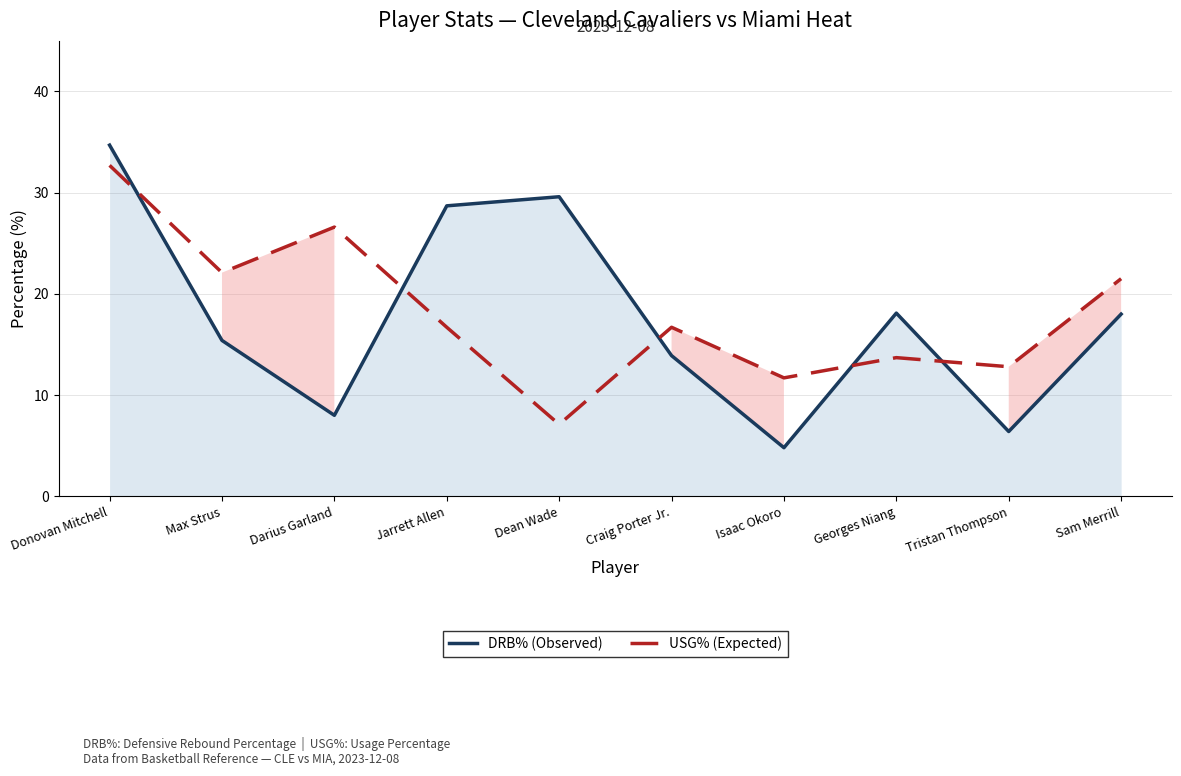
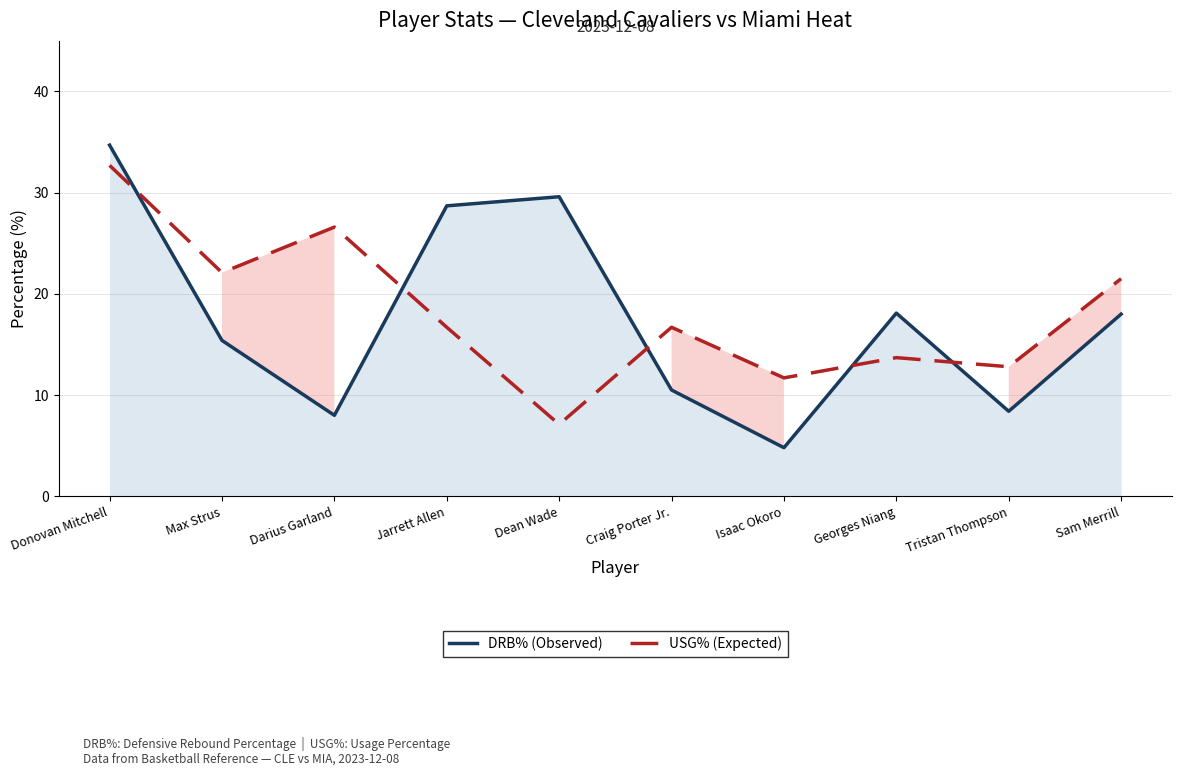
  {
    "DRB% (Observed)": {
      "Donovan Mitchell": 34.7,
      "Max Strus": 15.4,
      "Darius Garland": 8.0,
      "Jarrett Allen": 28.7,
      "Dean Wade": 29.6,
-     "Craig Porter Jr.": 13.9,
+     "Craig Porter Jr.": 10.5,
      "Isaac Okoro": 4.8,
      "Georges Niang": 18.1,
-     "Tristan Thompson": 6.4,
+     "Tristan Thompson": 8.4,
      "Sam Merrill": 18.0
    },
    "USG% (Expected)": {
      "Donovan Mitchell": 32.7,
      "Max Strus": 22.1,
      "Darius Garland": 26.6,
      "Jarrett Allen": 16.7,
      "Dean Wade": 7.1,
      "Craig Porter Jr.": 16.7,
      "Isaac Okoro": 11.7,
      "Georges Niang": 13.7,
      "Tristan Thompson": 12.8,
      "Sam Merrill": 21.5
    }
  }
